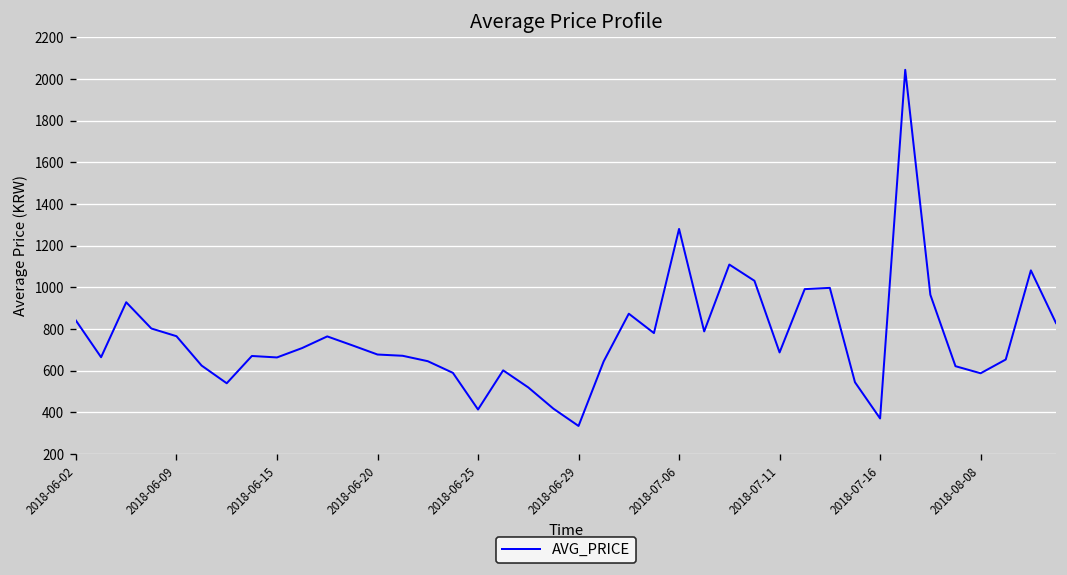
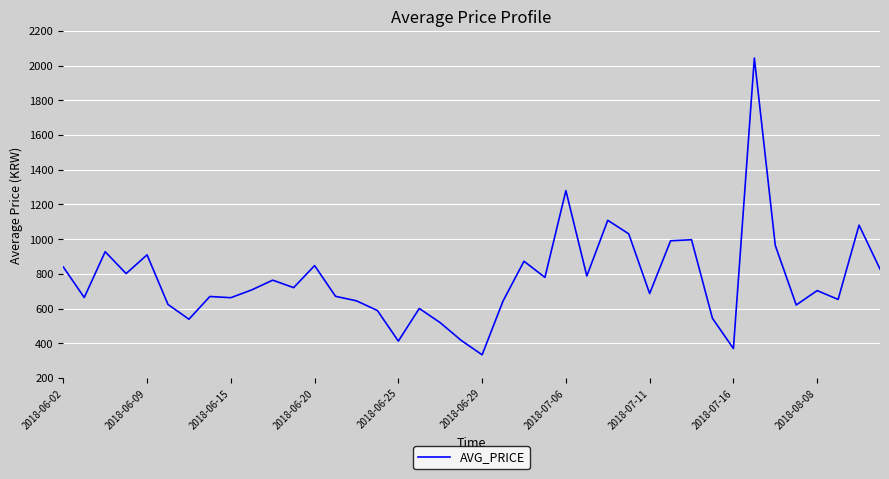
  {
    "2018-06-02": 840,
-   "2018-06-09": 770,
+   "2018-06-09": 910,
    "2018-06-15": 660,
-   "2018-06-20": 680,
+   "2018-06-20": 850,
    "2018-06-25": 410,
    "2018-06-29": 330,
    "2018-07-06": 1280,
    "2018-07-11": 690,
    "2018-07-16": 370,
-   "2018-08-08": 590
+   "2018-08-08": 700
  }
